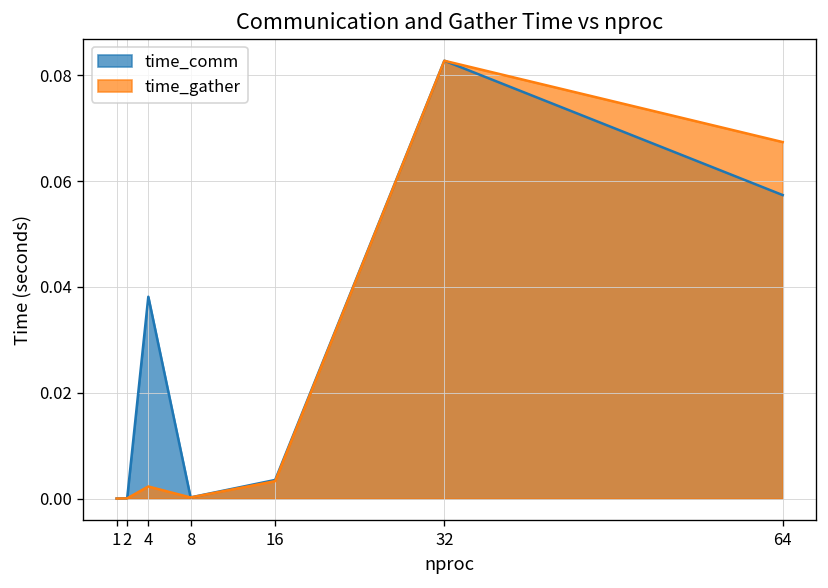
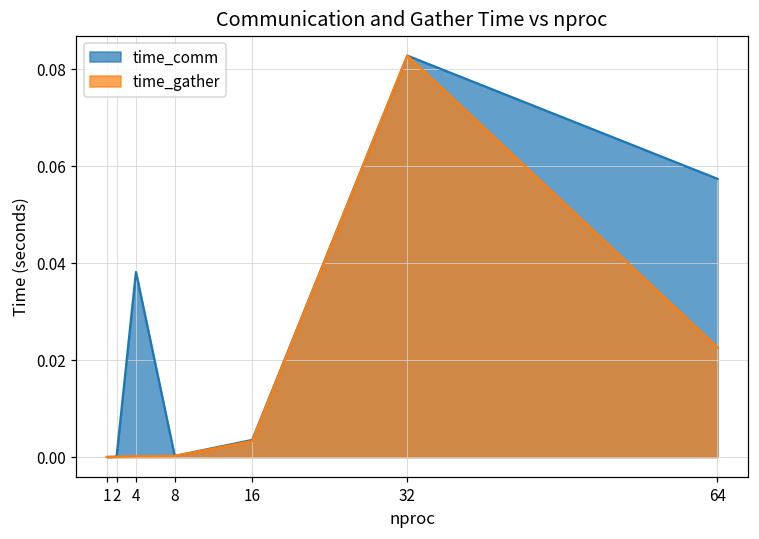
  {
    "time_comm": {
      "4": 0.038,
      "64": 0.057
    },
    "time_gather": {
-     "4": 0.002,
-     "64": 0.067
+     "4": 0.000,
+     "64": 0.023
    }
  }
